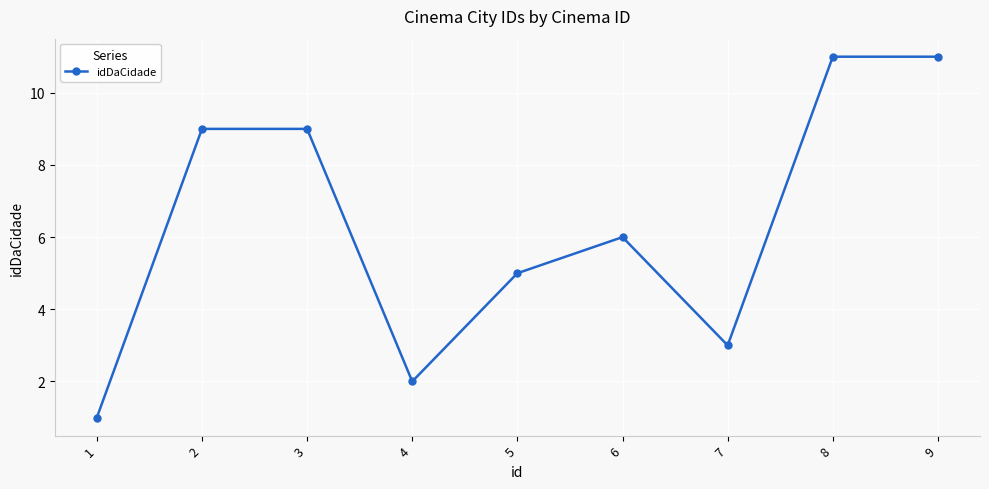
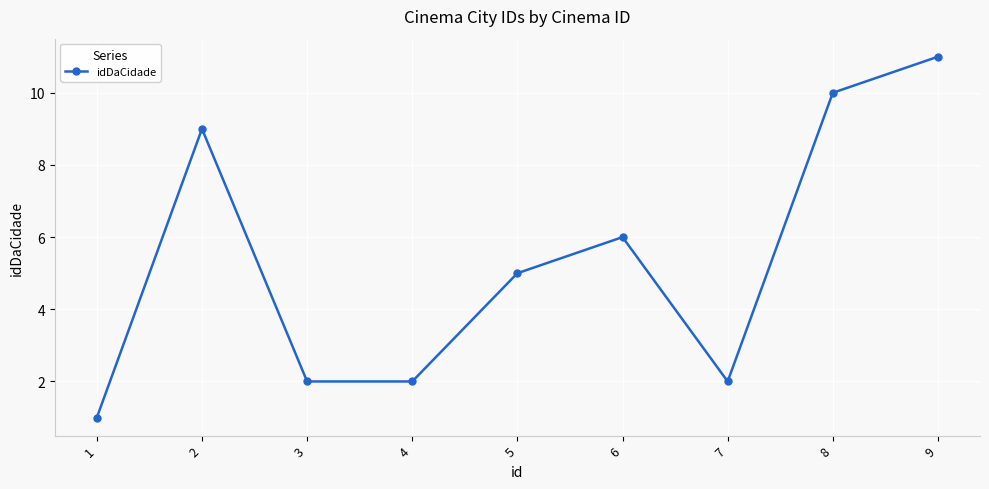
  {
    "1": 1,
    "2": 9,
-   "3": 9,
+   "3": 2,
    "4": 2,
    "5": 5,
    "6": 6,
-   "7": 3,
-   "8": 11,
+   "7": 2,
+   "8": 10,
    "9": 11
  }
